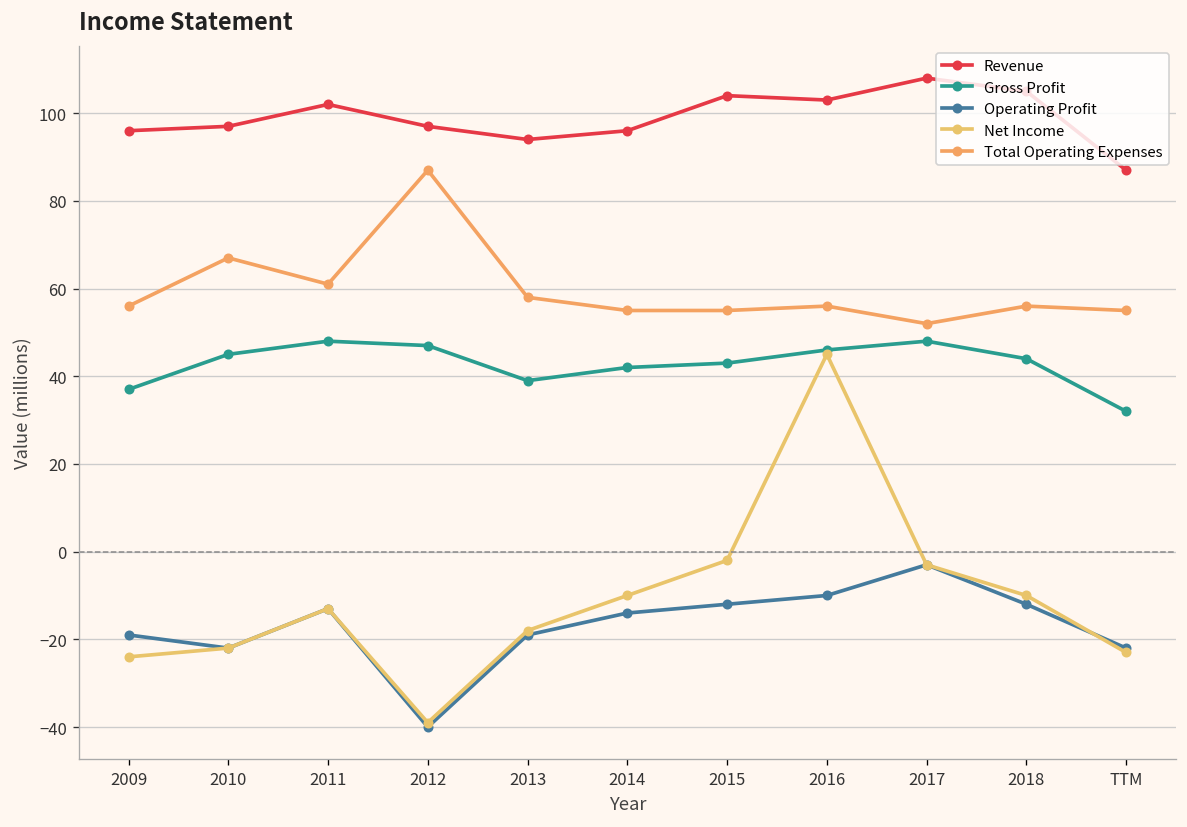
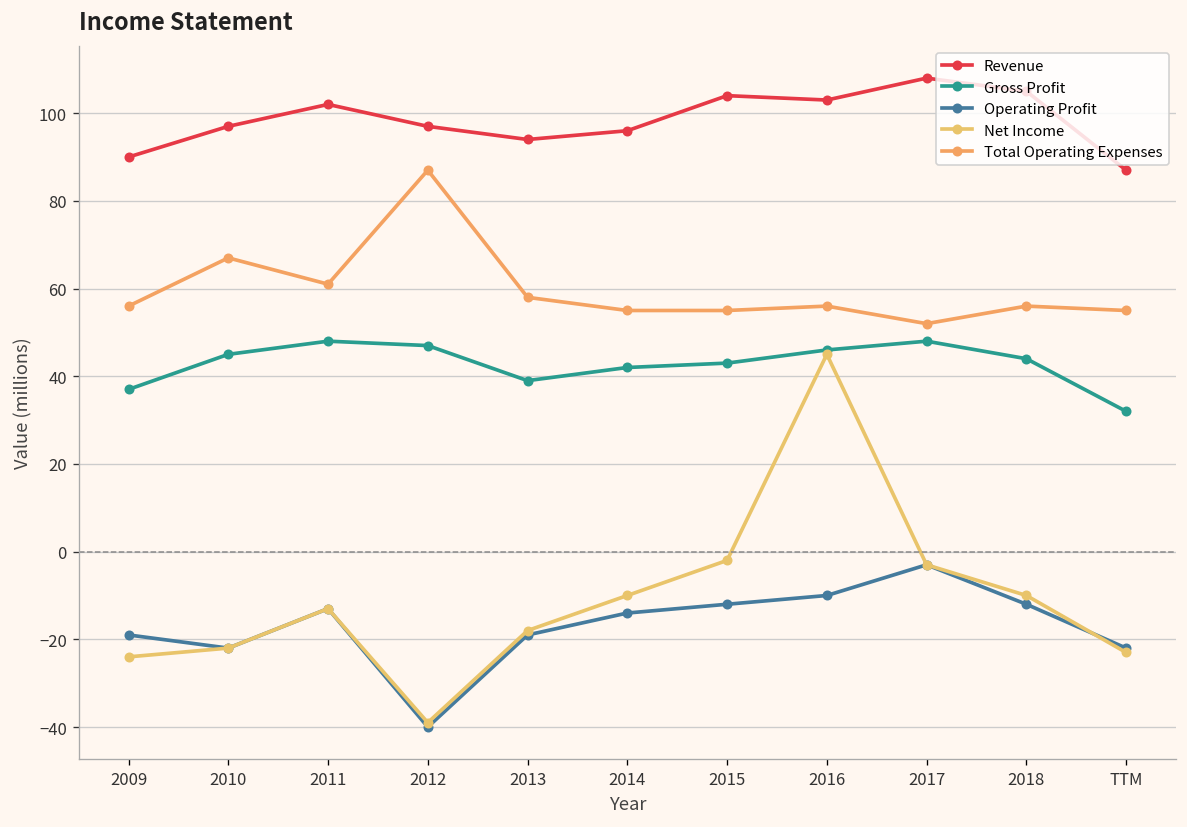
  {
    "Revenue": {
-     "2009": 96,
+     "2009": 90,
      "2010": 97,
      "2011": 102,
      "2012": 97,
      "2013": 94,
      "2014": 96,
      "2015": 104,
      "2016": 103,
      "2017": 108
    }
  }
